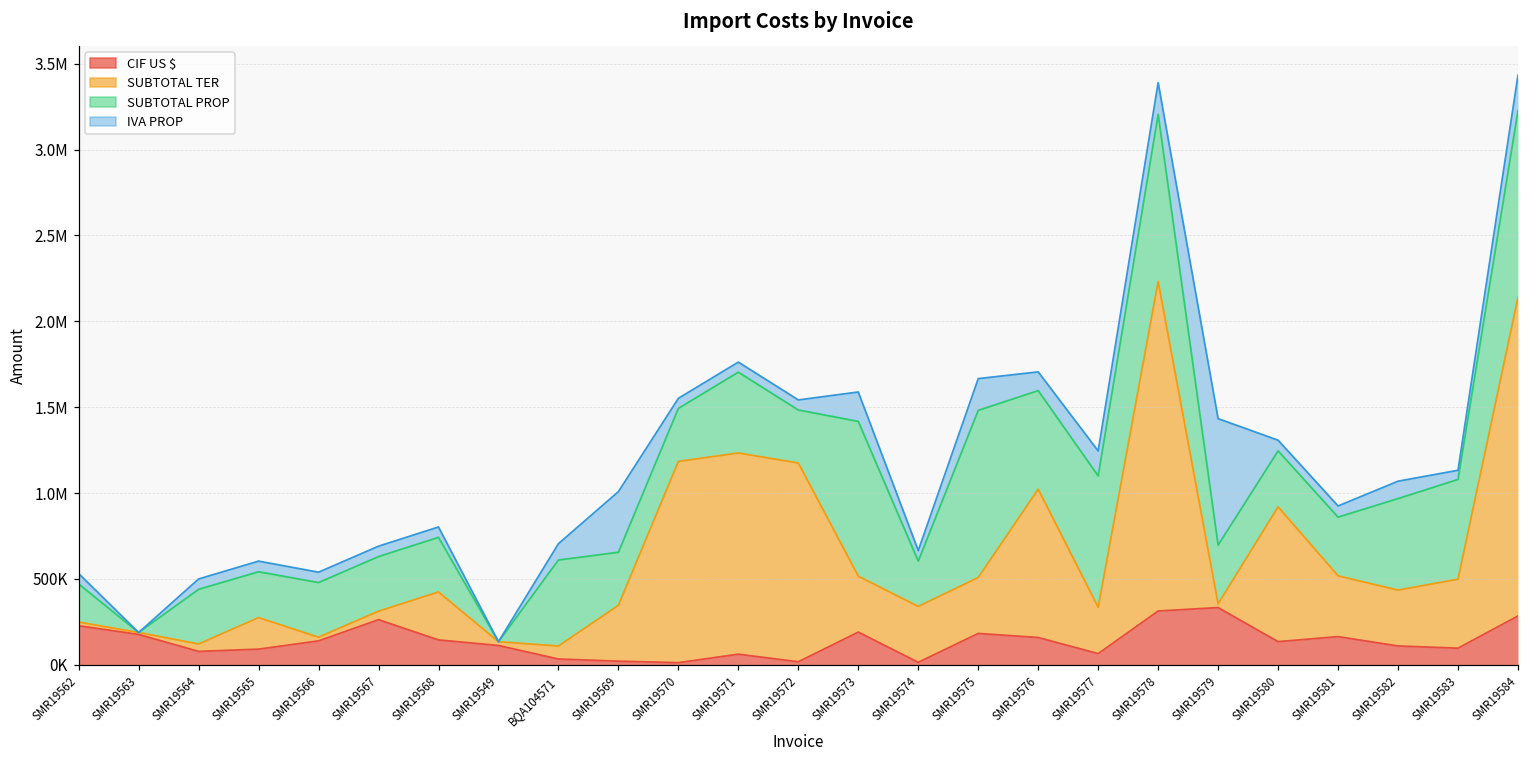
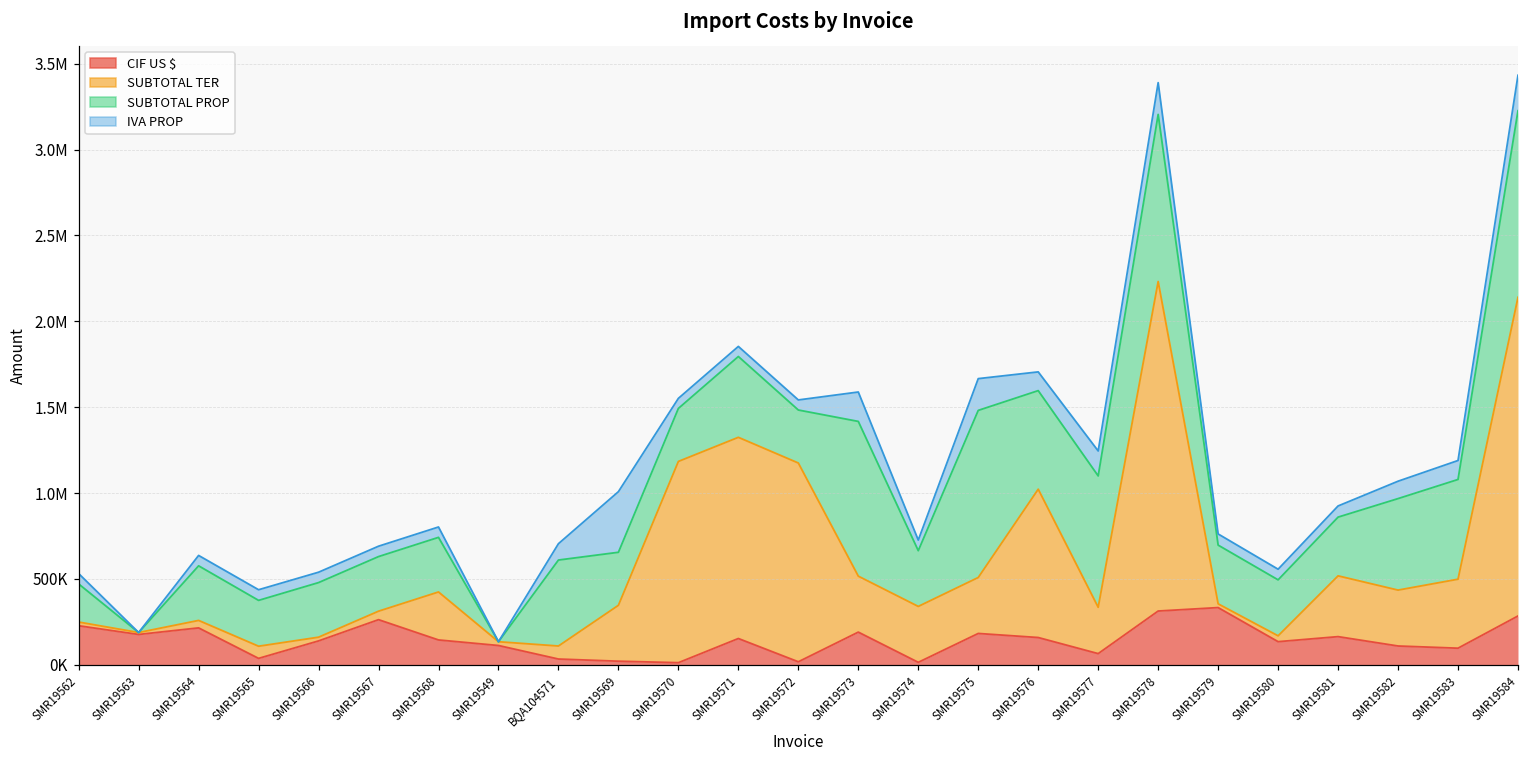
  {
    "CIF US $": {
      "SMR19562": 230000,
-     "SMR19564": 80000,
-     "SMR19565": 90000,
+     "SMR19564": 210000,
+     "SMR19565": 40000,
      "SMR19566": 140000,
      "SMR19567": 260000,
      "SMR19568": 140000,
      "SMR19549": 110000,
      "BQA104571": 30000,
      "SMR19569": 20000,
      "SMR19570": 10000,
-     "SMR19571": 60000,
+     "SMR19571": 150000,
      "SMR19572": 20000,
      "SMR19573": 190000,
      "SMR19574": 10000,
      "SMR19575": 180000,
      "SMR19576": 160000,
      "SMR19577": 60000,
      "SMR19578": 310000,
      "SMR19579": 330000,
      "SMR19580": 130000,
      "SMR19581": 160000,
      "SMR19582": 110000,
      "SMR19583": 100000,
      "SMR19584": 280000
    },
    "SUBTOTAL TER": {
      "SMR19562": 20000,
      "SMR19564": 40000,
-     "SMR19565": 180000,
+     "SMR19565": 70000,
      "SMR19566": 20000,
      "SMR19567": 50000,
      "SMR19568": 280000,
      "BQA104571": 80000,
      "SMR19569": 330000,
      "SMR19570": 1170000,
      "SMR19571": 1170000,
      "SMR19572": 1160000,
      "SMR19573": 330000,
      "SMR19574": 330000,
      "SMR19575": 330000,
      "SMR19576": 860000,
      "SMR19577": 270000,
      "SMR19578": 1920000,
      "SMR19579": 20000,
-     "SMR19580": 790000,
+     "SMR19580": 30000,
      "SMR19581": 350000,
      "SMR19582": 330000,
      "SMR19583": 400000,
      "SMR19584": 1860000
    },
    "SUBTOTAL PROP": {
      "SMR19562": 220000,
      "SMR19564": 320000,
      "SMR19565": 270000,
      "SMR19566": 320000,
      "SMR19567": 320000,
      "SMR19568": 320000,
      "BQA104571": 500000,
      "SMR19569": 310000,
      "SMR19570": 310000,
      "SMR19571": 470000,
      "SMR19572": 310000,
      "SMR19573": 900000,
-     "SMR19574": 260000,
+     "SMR19574": 320000,
      "SMR19575": 970000,
      "SMR19576": 570000,
      "SMR19577": 760000,
      "SMR19578": 970000,
      "SMR19579": 340000,
      "SMR19580": 330000,
      "SMR19581": 340000,
      "SMR19582": 530000,
      "SMR19583": 580000,
      "SMR19584": 1090000
    },
    "IVA PROP": {
      "SMR19562": 60000,
      "SMR19564": 60000,
      "SMR19565": 60000,
      "SMR19566": 60000,
      "SMR19567": 60000,
      "SMR19568": 60000,
      "BQA104571": 100000,
      "SMR19569": 350000,
      "SMR19570": 60000,
      "SMR19571": 60000,
      "SMR19572": 60000,
      "SMR19573": 170000,
      "SMR19574": 60000,
      "SMR19575": 180000,
      "SMR19576": 110000,
      "SMR19577": 150000,
      "SMR19578": 180000,
-     "SMR19579": 740000,
+     "SMR19579": 60000,
      "SMR19580": 60000,
      "SMR19581": 60000,
      "SMR19582": 100000,
-     "SMR19583": 50000,
+     "SMR19583": 110000,
      "SMR19584": 210000
    }
  }
